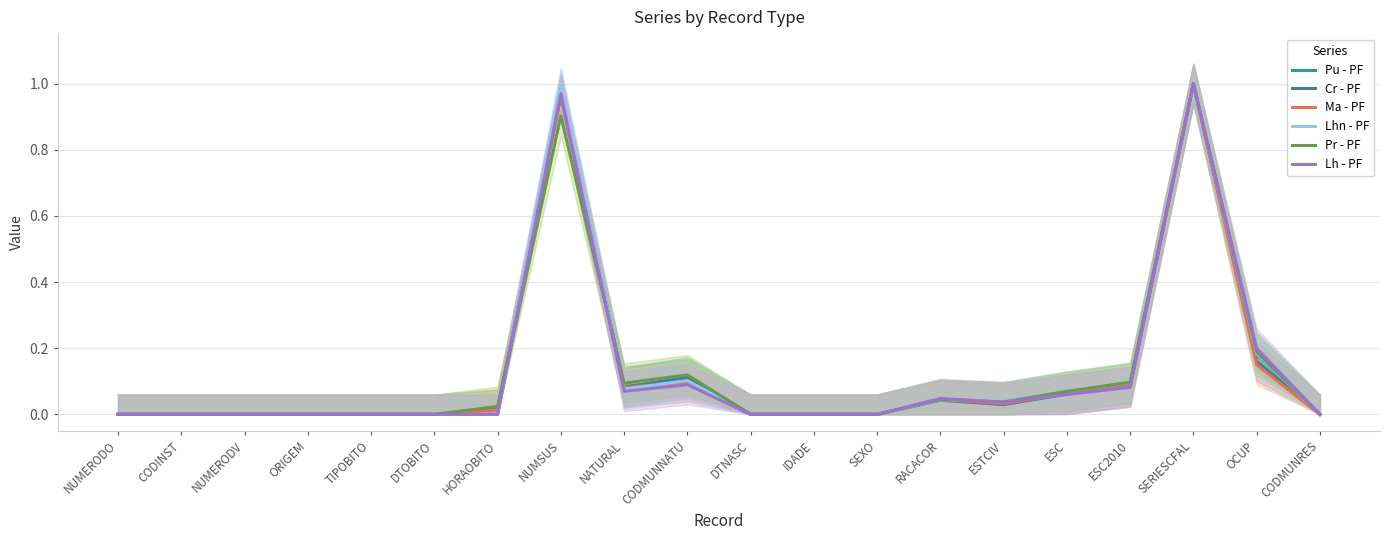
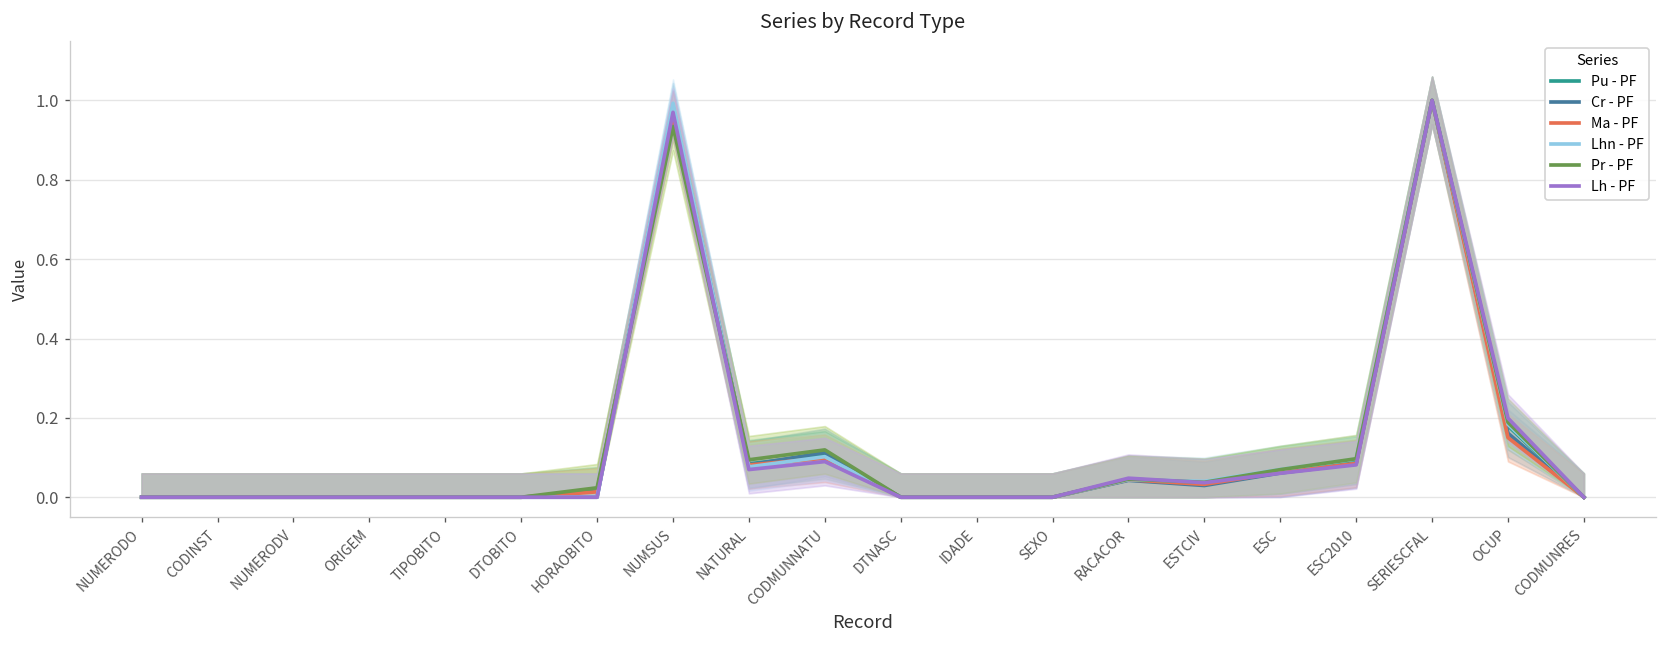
  {
    "Ma - PF": {
      "OCUP": 0.15
    },
    "Pr - PF": {
      "HORAOBITO": 0.02,
-     "NUMSUS": 0.90,
+     "NUMSUS": 0.93,
      "NATURAL": 0.09
    },
    "Lh - PF": {
      "CODMUNNATU": 0.09,
      "OCUP": 0.20
    }
  }
